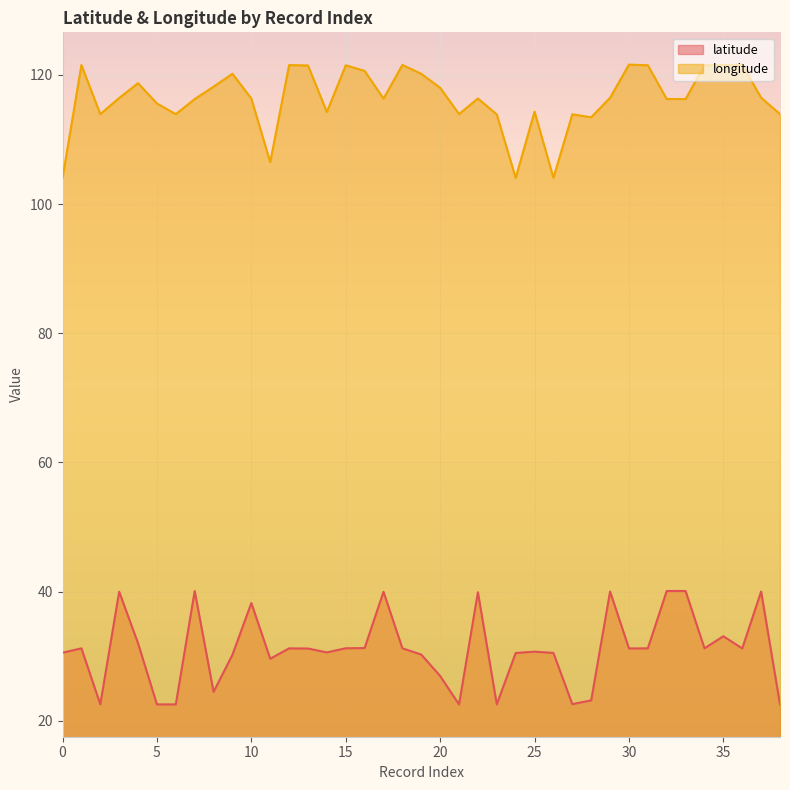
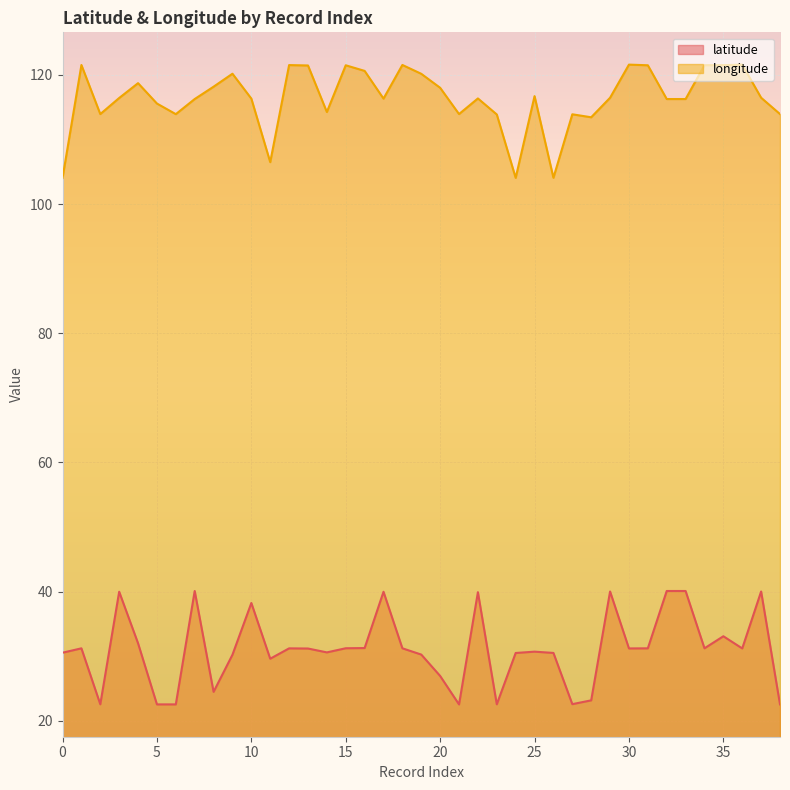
  {
    "latitude": {
      "0": 31,
      "5": 23,
      "10": 38,
      "15": 31,
      "20": 27,
      "25": 31,
      "30": 31,
      "35": 33
    },
    "longitude": {
      "0": 104,
      "5": 116,
      "10": 116,
      "15": 122,
      "20": 118,
-     "25": 114,
+     "25": 117,
      "30": 122
    }
  }
